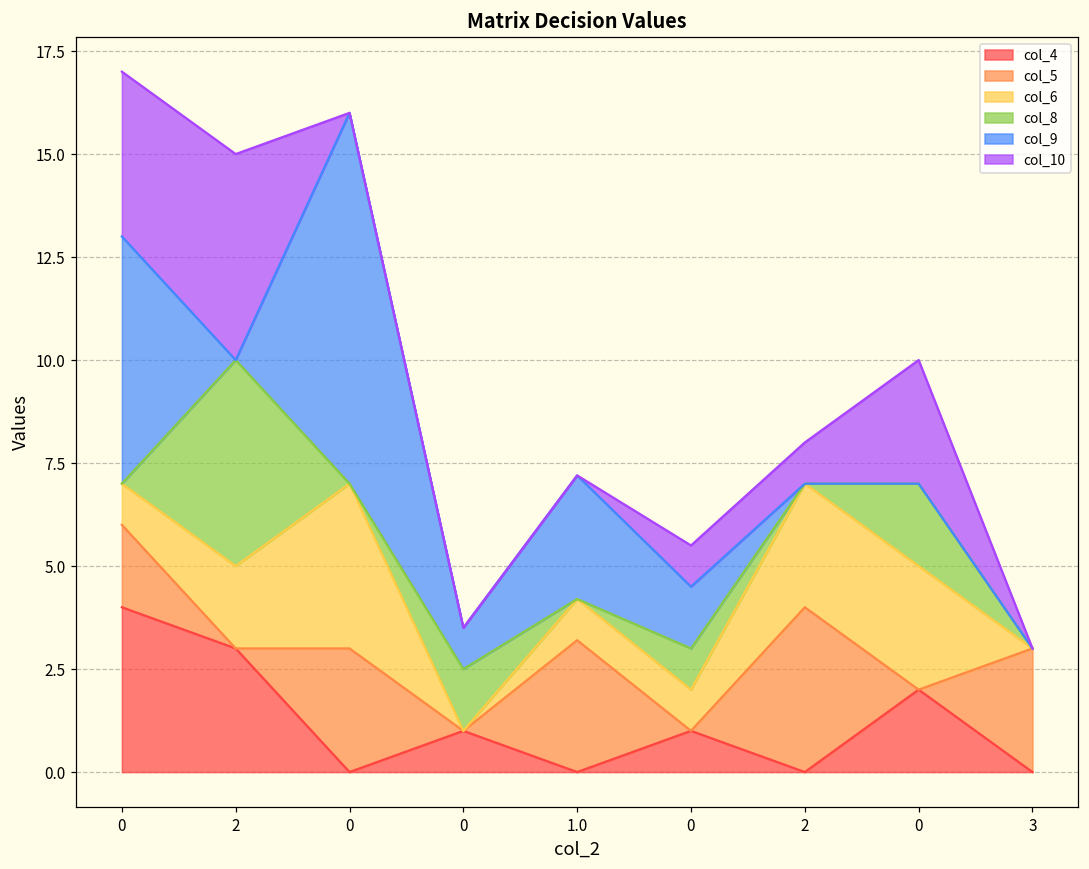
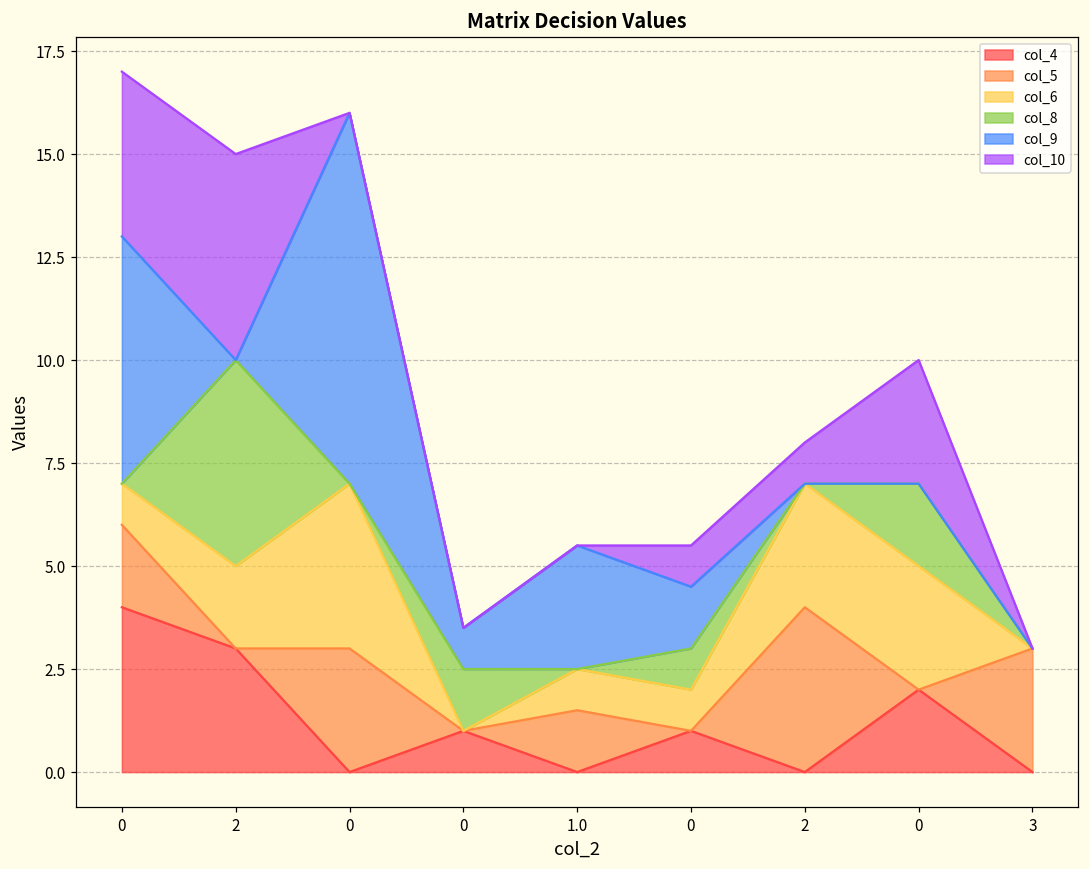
  {
    "col_4": {
      "1.0": 0.0,
      "3": 0.0
    },
    "col_5": {
-     "1.0": 3.2
+     "1.0": 1.5
    }
  }
